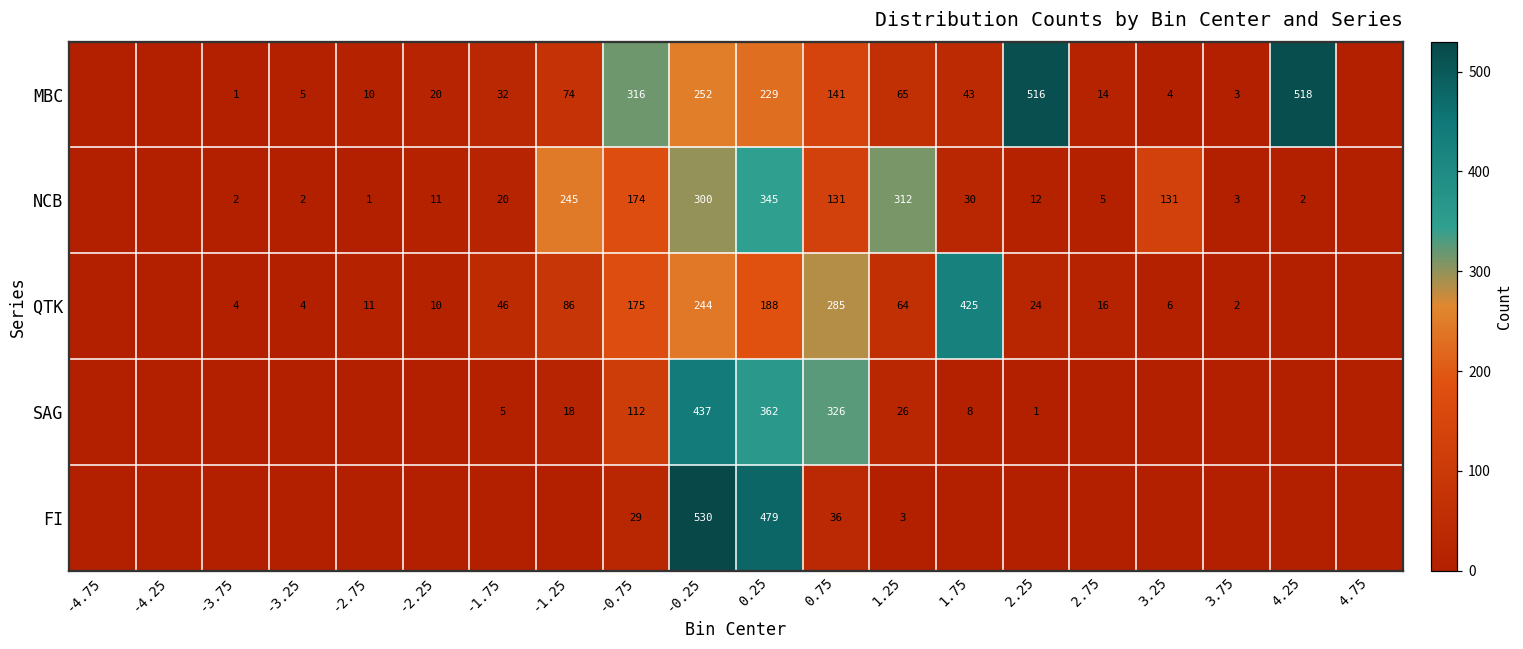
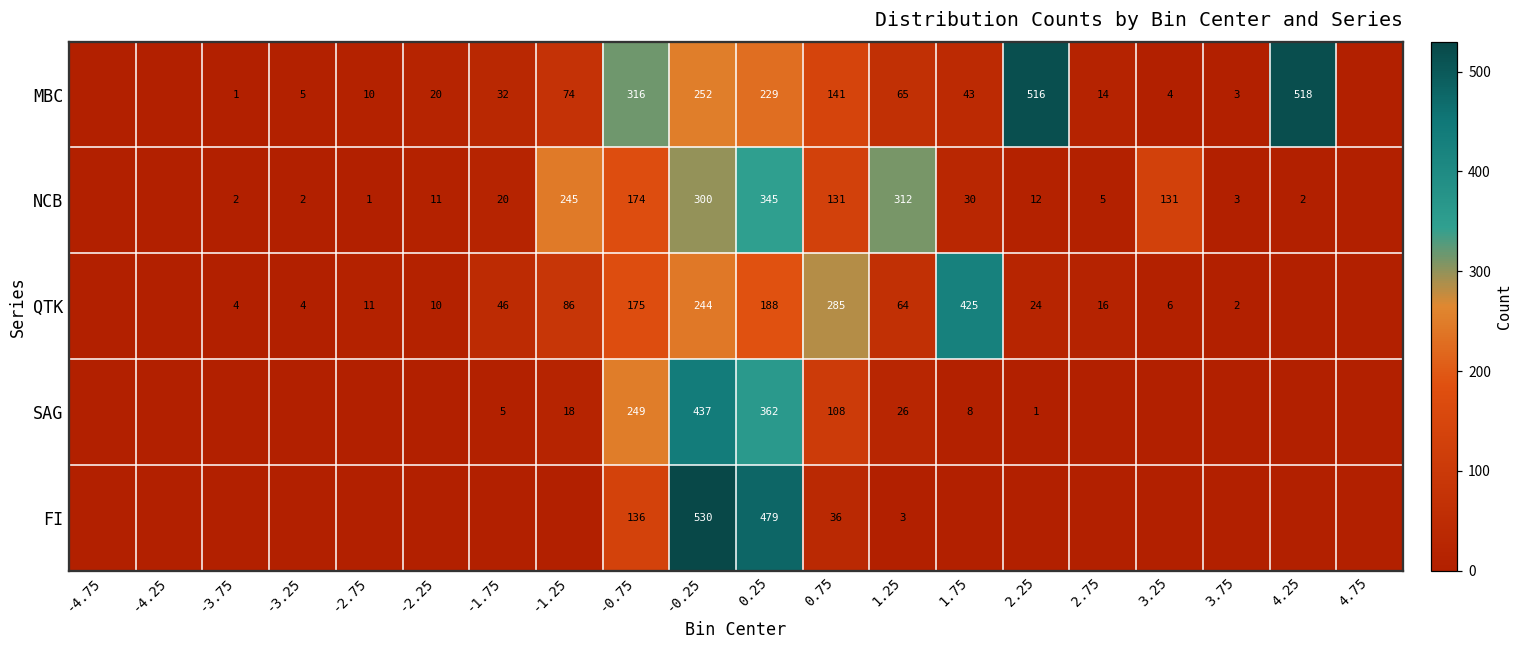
  {
    "MBC": {
      "-3.75": 1,
      "-3.25": 5,
      "-2.75": 10,
      "-2.25": 20,
      "-1.75": 32,
      "-1.25": 74,
      "-0.75": 316,
      "-0.25": 252,
      "0.25": 229,
      "0.75": 141,
      "1.25": 65,
      "1.75": 43,
      "2.25": 516,
      "2.75": 14,
      "3.25": 4,
      "3.75": 3,
      "4.25": 518
    },
    "NCB": {
      "-3.75": 2,
      "-3.25": 2,
      "-2.75": 1,
      "-2.25": 11,
      "-1.75": 20,
      "-1.25": 245,
      "-0.75": 174,
      "-0.25": 300,
      "0.25": 345,
      "0.75": 131,
      "1.25": 312,
      "1.75": 30,
      "2.25": 12,
      "2.75": 5,
      "3.25": 131,
      "3.75": 3,
      "4.25": 2
    },
    "QTK": {
      "-3.75": 4,
      "-3.25": 4,
      "-2.75": 11,
      "-2.25": 10,
      "-1.75": 46,
      "-1.25": 86,
      "-0.75": 175,
      "-0.25": 244,
      "0.25": 188,
      "0.75": 285,
      "1.25": 64,
      "1.75": 425,
      "2.25": 24,
      "2.75": 16,
      "3.25": 6,
      "3.75": 2
    },
    "SAG": {
      "-1.75": 5,
      "-1.25": 18,
-     "-0.75": 112,
+     "-0.75": 249,
      "-0.25": 437,
      "0.25": 362,
-     "0.75": 326,
+     "0.75": 108,
      "1.25": 26,
      "1.75": 8,
      "2.25": 1
    },
    "FI": {
-     "-0.75": 29,
+     "-0.75": 136,
      "-0.25": 530,
      "0.25": 479,
      "0.75": 36,
      "1.25": 3
    }
  }
